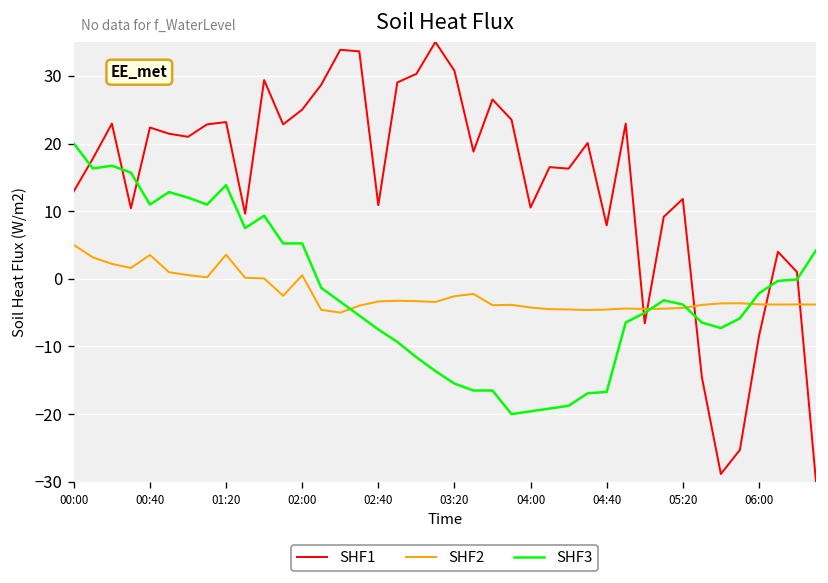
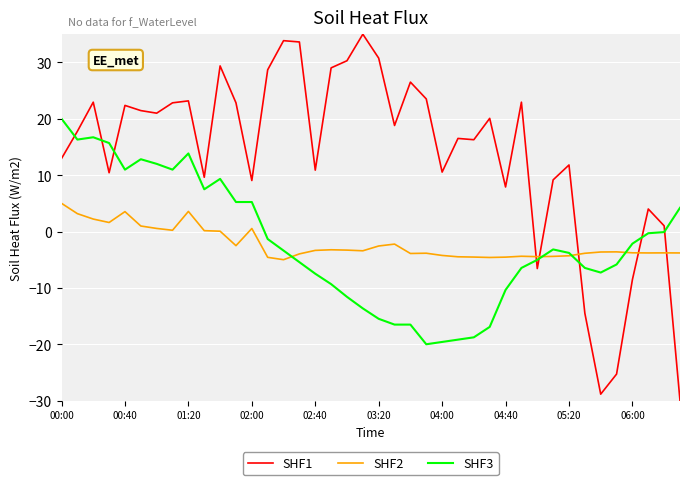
  {
    "SHF1": {
      "00:00": 13,
      "00:40": 22,
      "01:20": 23,
-     "02:00": 25,
+     "02:00": 9,
      "02:40": 11,
      "03:20": 31,
      "04:00": 11,
      "04:40": 8,
      "05:20": 12,
      "06:00": -9
    },
    "SHF2": {
      "00:00": 5,
      "00:40": 4,
      "01:20": 4,
      "02:00": 1,
      "02:40": -3,
      "03:20": -3,
      "04:00": -4,
      "04:40": -5,
      "05:20": -4,
      "06:00": -4
    },
    "SHF3": {
      "00:00": 20,
      "00:40": 11,
      "01:20": 14,
      "02:00": 5,
      "02:40": -7,
      "03:20": -15,
      "04:00": -20,
-     "04:40": -17,
+     "04:40": -10,
      "05:20": -4,
      "06:00": -2
    }
  }
